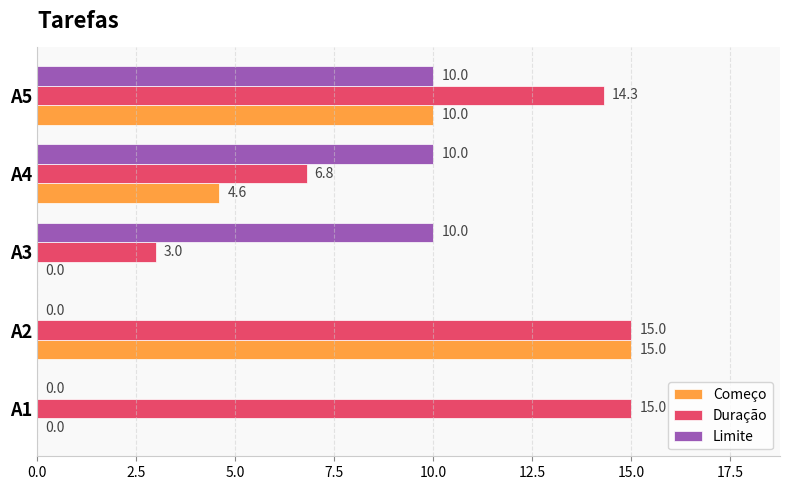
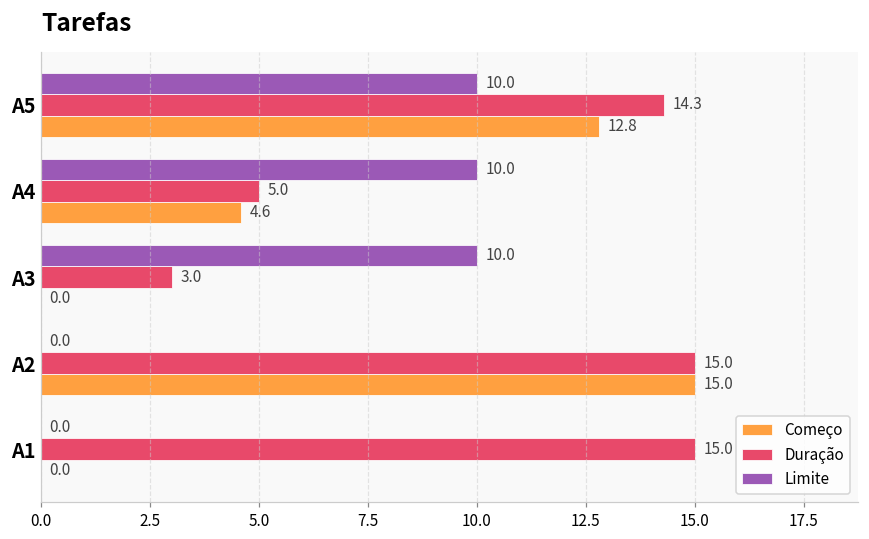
  {
    "Começo": {
-     "A5": 10.0,
+     "A5": 12.8,
      "A4": 4.6,
      "A3": 0.0,
      "A2": 15.0,
      "A1": 0.0
    },
    "Duração": {
      "A5": 14.3,
-     "A4": 6.8,
+     "A4": 5.0,
      "A3": 3.0,
      "A2": 15.0,
      "A1": 15.0
    },
    "Limite": {
      "A5": 10.0,
      "A4": 10.0,
      "A3": 10.0,
      "A2": 0.0,
      "A1": 0.0
    }
  }
